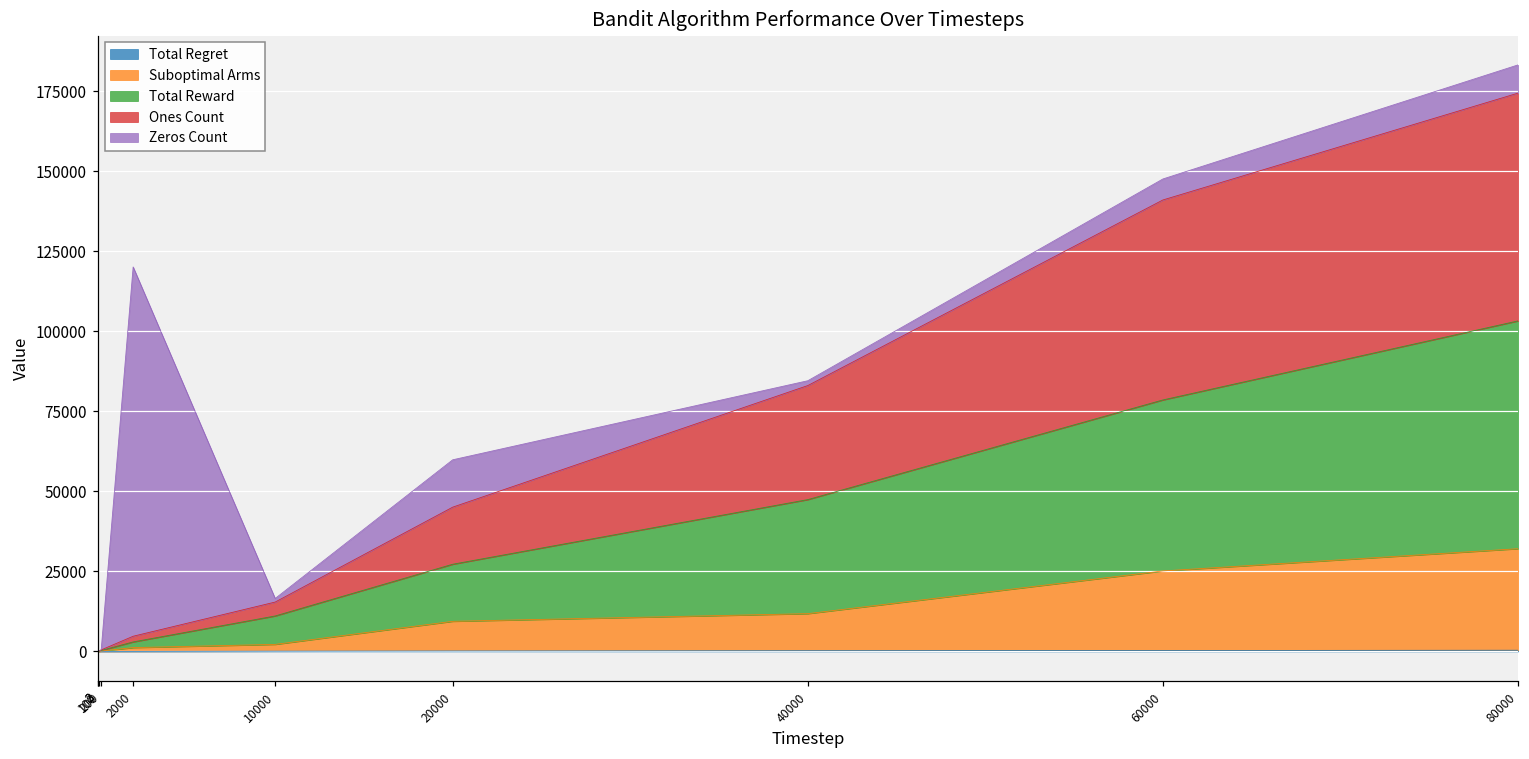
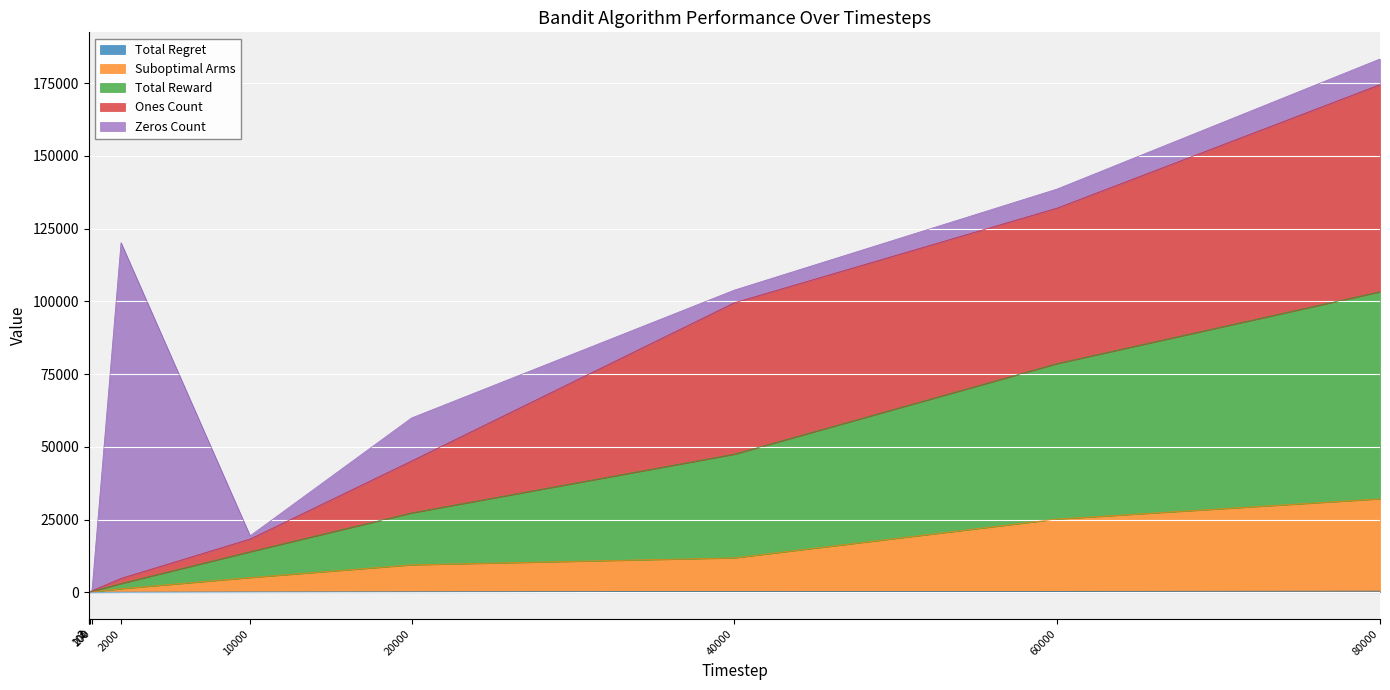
  {
    "Total Regret": {
      "2000": 0,
      "10000": 0,
      "20000": 0,
      "40000": 0,
      "60000": 0,
      "80000": 0
    },
    "Suboptimal Arms": {
      "2000": 1000,
-     "10000": 2000,
+     "10000": 5000,
      "20000": 9000,
      "40000": 12000,
      "60000": 25000,
      "80000": 32000
    },
    "Total Reward": {
      "2000": 2000,
      "10000": 9000,
      "20000": 18000,
      "40000": 36000,
      "60000": 53000,
      "80000": 71000
    },
    "Ones Count": {
      "2000": 2000,
      "10000": 4000,
      "20000": 18000,
-     "40000": 36000,
-     "60000": 62000,
+     "40000": 52000,
+     "60000": 53000,
      "80000": 71000
    },
    "Zeros Count": {
      "2000": 115000,
      "10000": 1000,
      "20000": 15000,
-     "40000": 2000,
+     "40000": 4000,
      "60000": 7000,
      "80000": 9000
    }
  }
